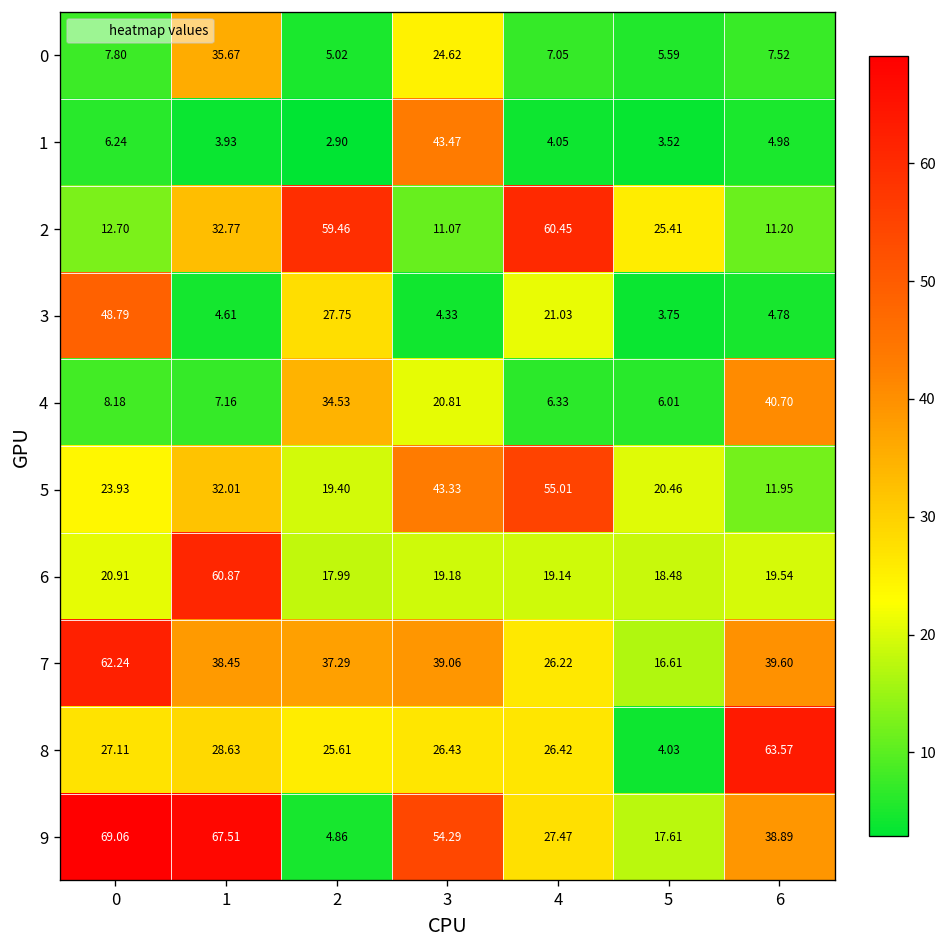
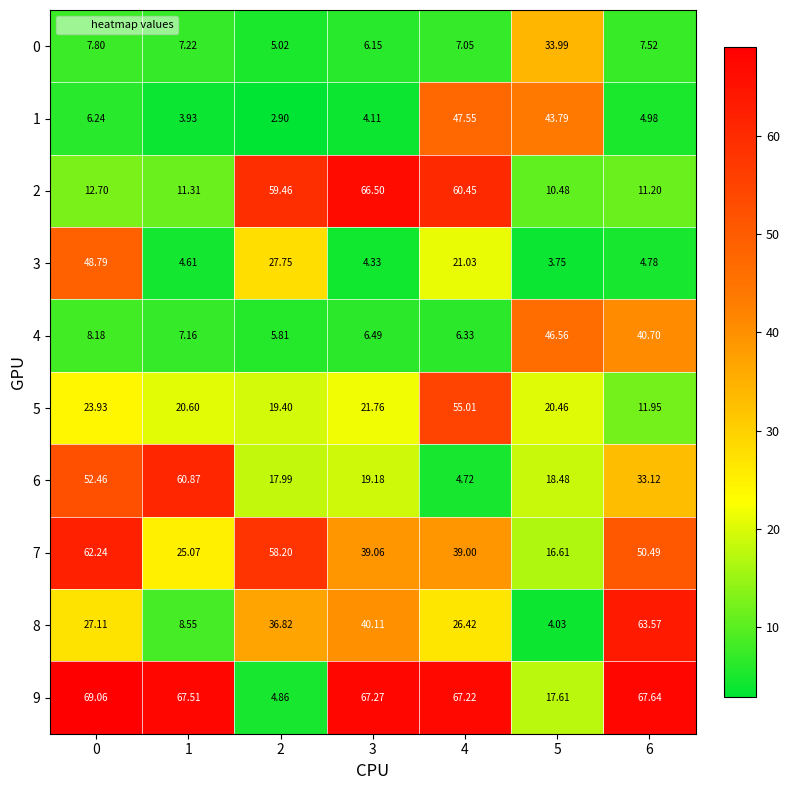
  {
    "0": {
      "0": 7.80,
-     "1": 35.67,
+     "1": 7.22,
      "2": 5.02,
-     "3": 24.62,
+     "3": 6.15,
      "4": 7.05,
-     "5": 5.59,
+     "5": 33.99,
      "6": 7.52
    },
    "1": {
      "0": 6.24,
      "1": 3.93,
      "2": 2.90,
-     "3": 43.47,
-     "4": 4.05,
-     "5": 3.52,
+     "3": 4.11,
+     "4": 47.55,
+     "5": 43.79,
      "6": 4.98
    },
    "2": {
      "0": 12.70,
-     "1": 32.77,
+     "1": 11.31,
      "2": 59.46,
-     "3": 11.07,
+     "3": 66.50,
      "4": 60.45,
-     "5": 25.41,
+     "5": 10.48,
      "6": 11.20
    },
    "3": {
      "0": 48.79,
      "1": 4.61,
      "2": 27.75,
      "3": 4.33,
      "4": 21.03,
      "5": 3.75,
      "6": 4.78
    },
    "4": {
      "0": 8.18,
      "1": 7.16,
-     "2": 34.53,
-     "3": 20.81,
+     "2": 5.81,
+     "3": 6.49,
      "4": 6.33,
-     "5": 6.01,
+     "5": 46.56,
      "6": 40.70
    },
    "5": {
      "0": 23.93,
-     "1": 32.01,
+     "1": 20.60,
      "2": 19.40,
-     "3": 43.33,
+     "3": 21.76,
      "4": 55.01,
      "5": 20.46,
      "6": 11.95
    },
    "6": {
-     "0": 20.91,
+     "0": 52.46,
      "1": 60.87,
      "2": 17.99,
      "3": 19.18,
-     "4": 19.14,
+     "4": 4.72,
      "5": 18.48,
-     "6": 19.54
+     "6": 33.12
    },
    "7": {
      "0": 62.24,
-     "1": 38.45,
-     "2": 37.29,
+     "1": 25.07,
+     "2": 58.20,
      "3": 39.06,
-     "4": 26.22,
+     "4": 39.00,
      "5": 16.61,
-     "6": 39.60
+     "6": 50.49
    },
    "8": {
      "0": 27.11,
-     "1": 28.63,
-     "2": 25.61,
-     "3": 26.43,
+     "1": 8.55,
+     "2": 36.82,
+     "3": 40.11,
      "4": 26.42,
      "5": 4.03,
      "6": 63.57
    },
    "9": {
      "0": 69.06,
      "1": 67.51,
      "2": 4.86,
-     "3": 54.29,
-     "4": 27.47,
+     "3": 67.27,
+     "4": 67.22,
      "5": 17.61,
-     "6": 38.89
+     "6": 67.64
    }
  }
